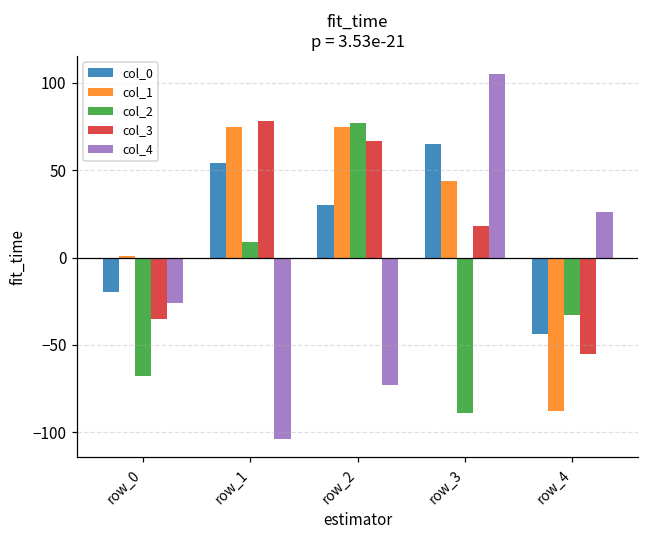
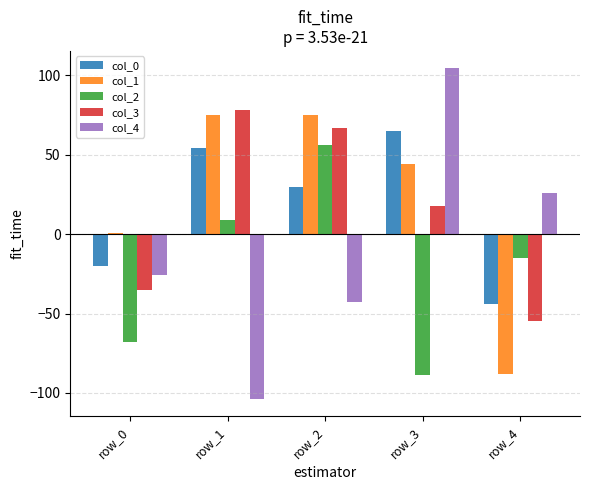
  {
    "col_0": {
      "row_0": -20,
      "row_1": 54,
      "row_2": 30,
      "row_3": 65,
      "row_4": -44
    },
    "col_1": {
      "row_1": 75,
      "row_2": 75,
      "row_3": 44,
      "row_4": -88
    },
    "col_2": {
      "row_0": -68,
      "row_1": 9,
-     "row_2": 77,
+     "row_2": 56,
      "row_3": -89,
-     "row_4": -33
+     "row_4": -15
    },
    "col_3": {
      "row_0": -35,
      "row_1": 78,
      "row_2": 67,
      "row_3": 18,
      "row_4": -55
    },
    "col_4": {
      "row_0": -26,
      "row_1": -104,
-     "row_2": -73,
+     "row_2": -43,
      "row_3": 105,
      "row_4": 26
    }
  }
